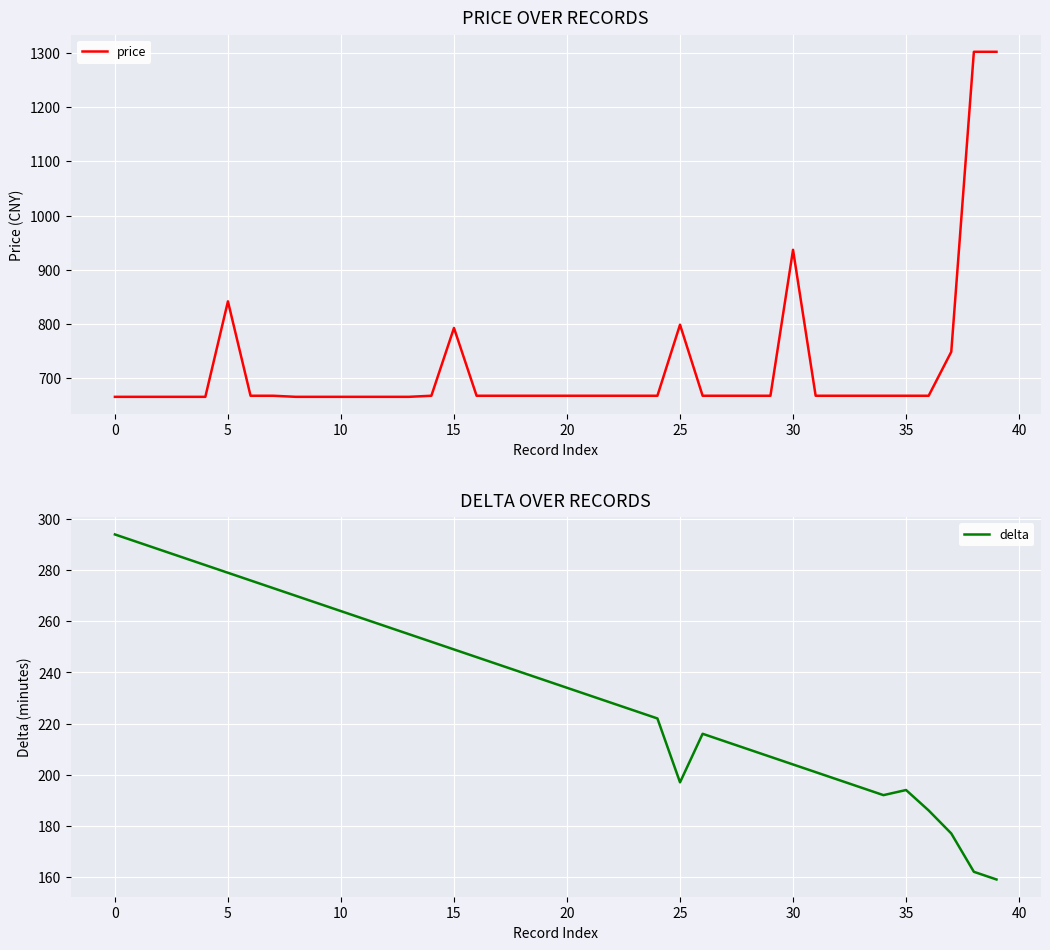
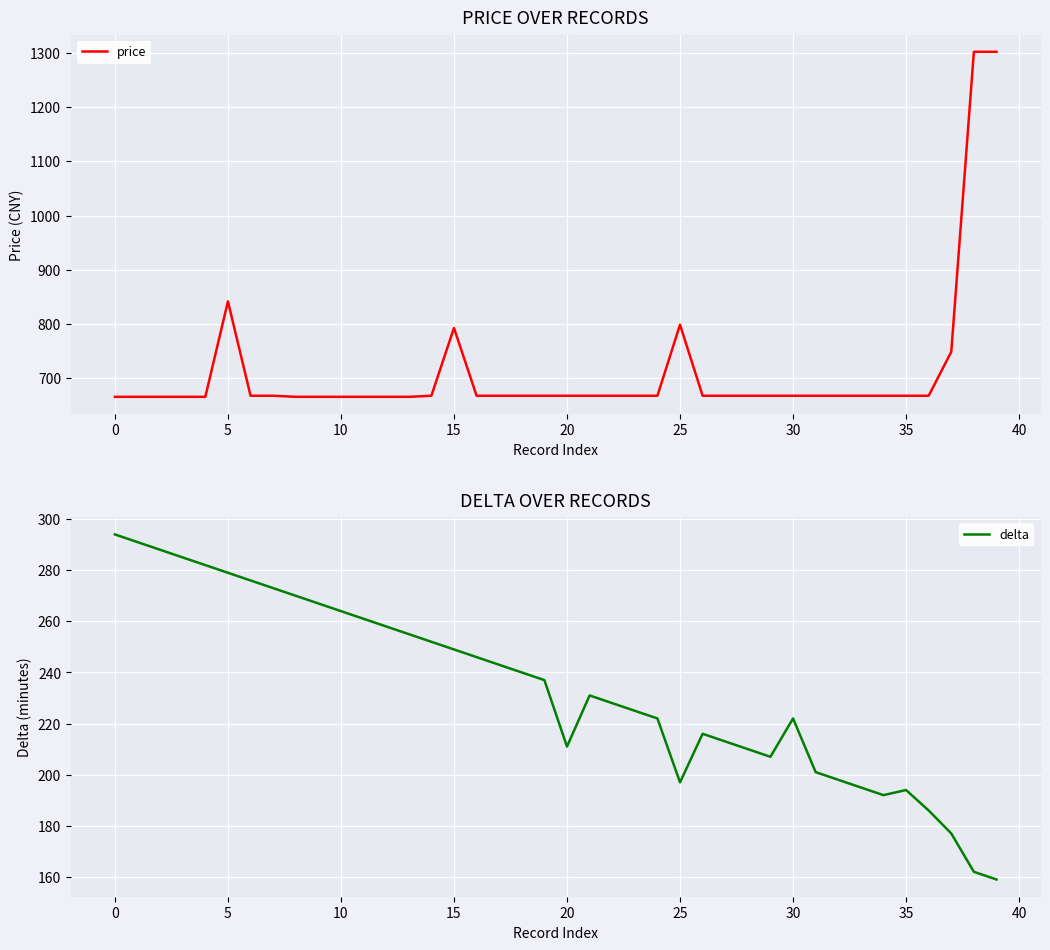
  {
    "PRICE OVER RECORDS": {
      "0": 670,
      "5": 840,
      "10": 670,
      "15": 790,
      "20": 670,
      "25": 800,
-     "30": 940,
+     "30": 670,
      "35": 670
    },
    "DELTA OVER RECORDS": {
      "0": 294,
      "5": 279,
      "10": 264,
      "15": 249,
-     "20": 234,
+     "20": 211,
      "25": 197,
-     "30": 204,
+     "30": 222,
      "35": 194
    }
  }
